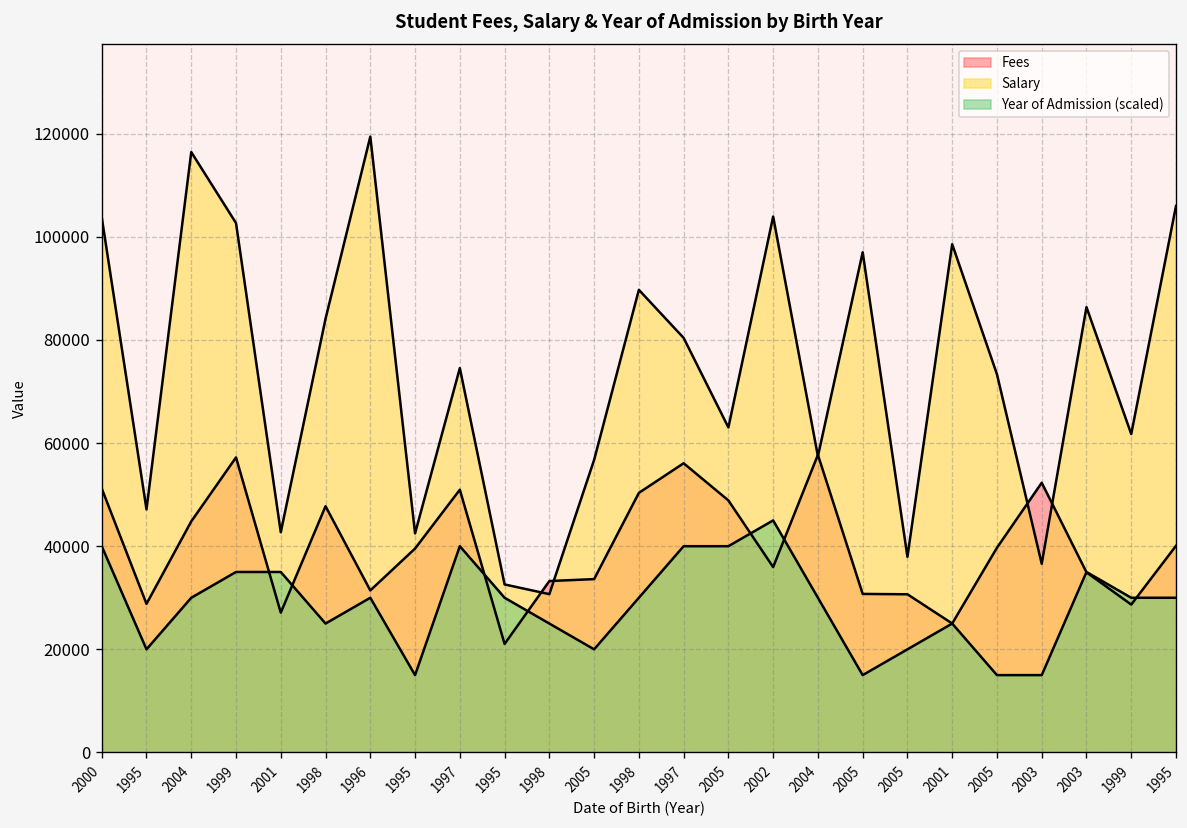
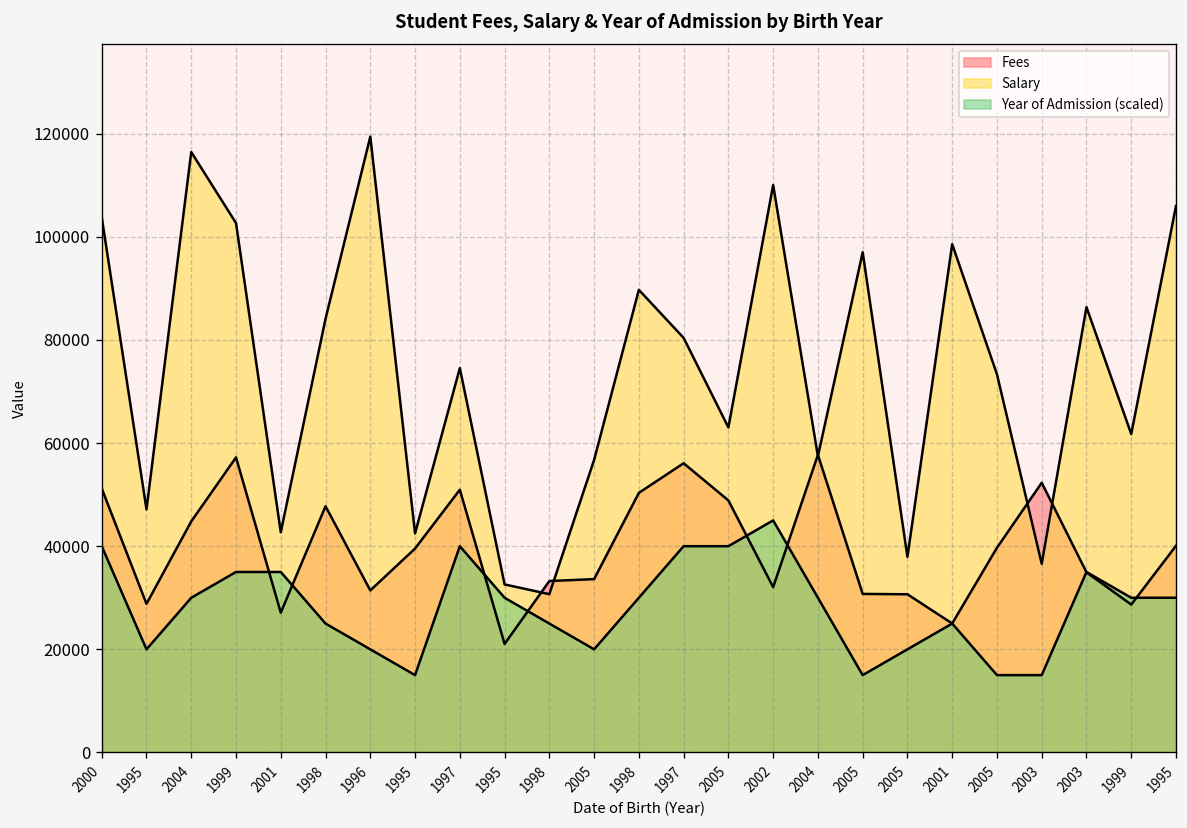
  {
    "Fees": {
      "2000": 51000,
      "1996": 31000,
-     "2002": 36000
+     "2002": 32000
    },
    "Salary": {
      "2000": 104000,
      "1996": 119000,
-     "2002": 104000
+     "2002": 110000
    },
    "Year of Admission (scaled)": {
      "2000": 40000,
-     "1996": 30000,
+     "1996": 20000,
      "2002": 45000
    }
  }
